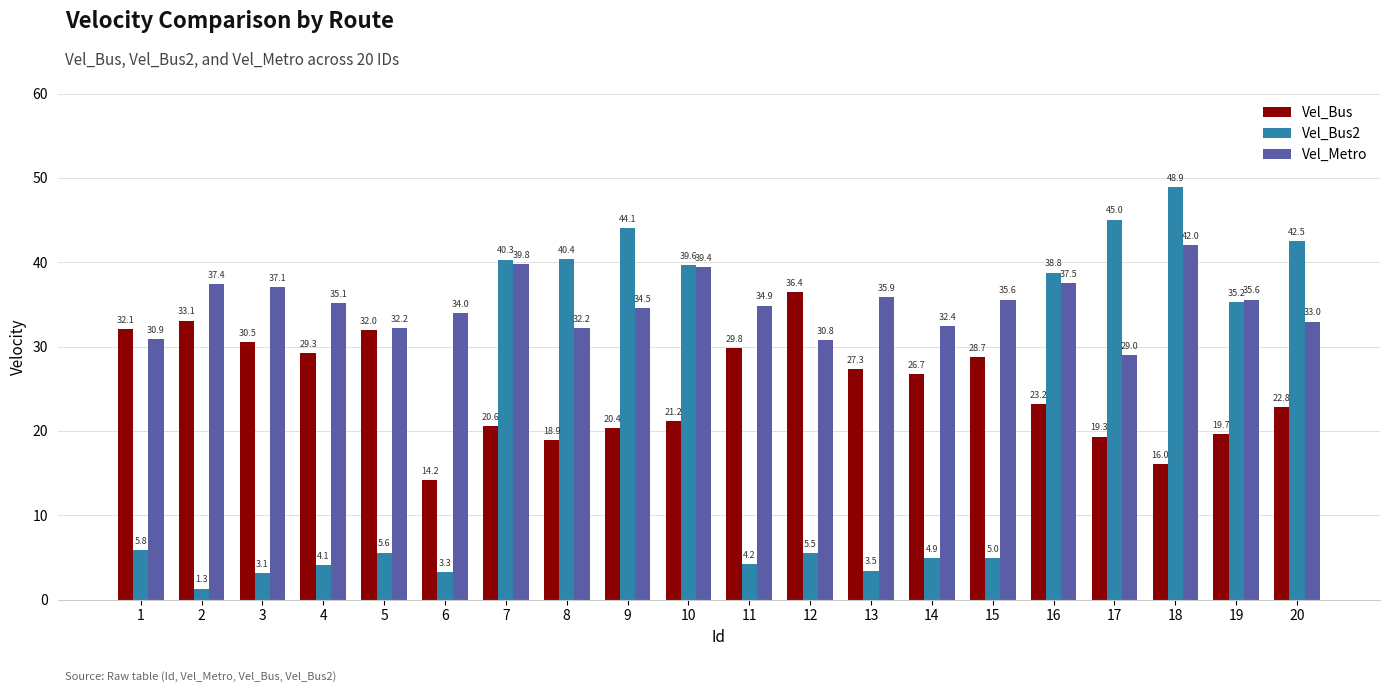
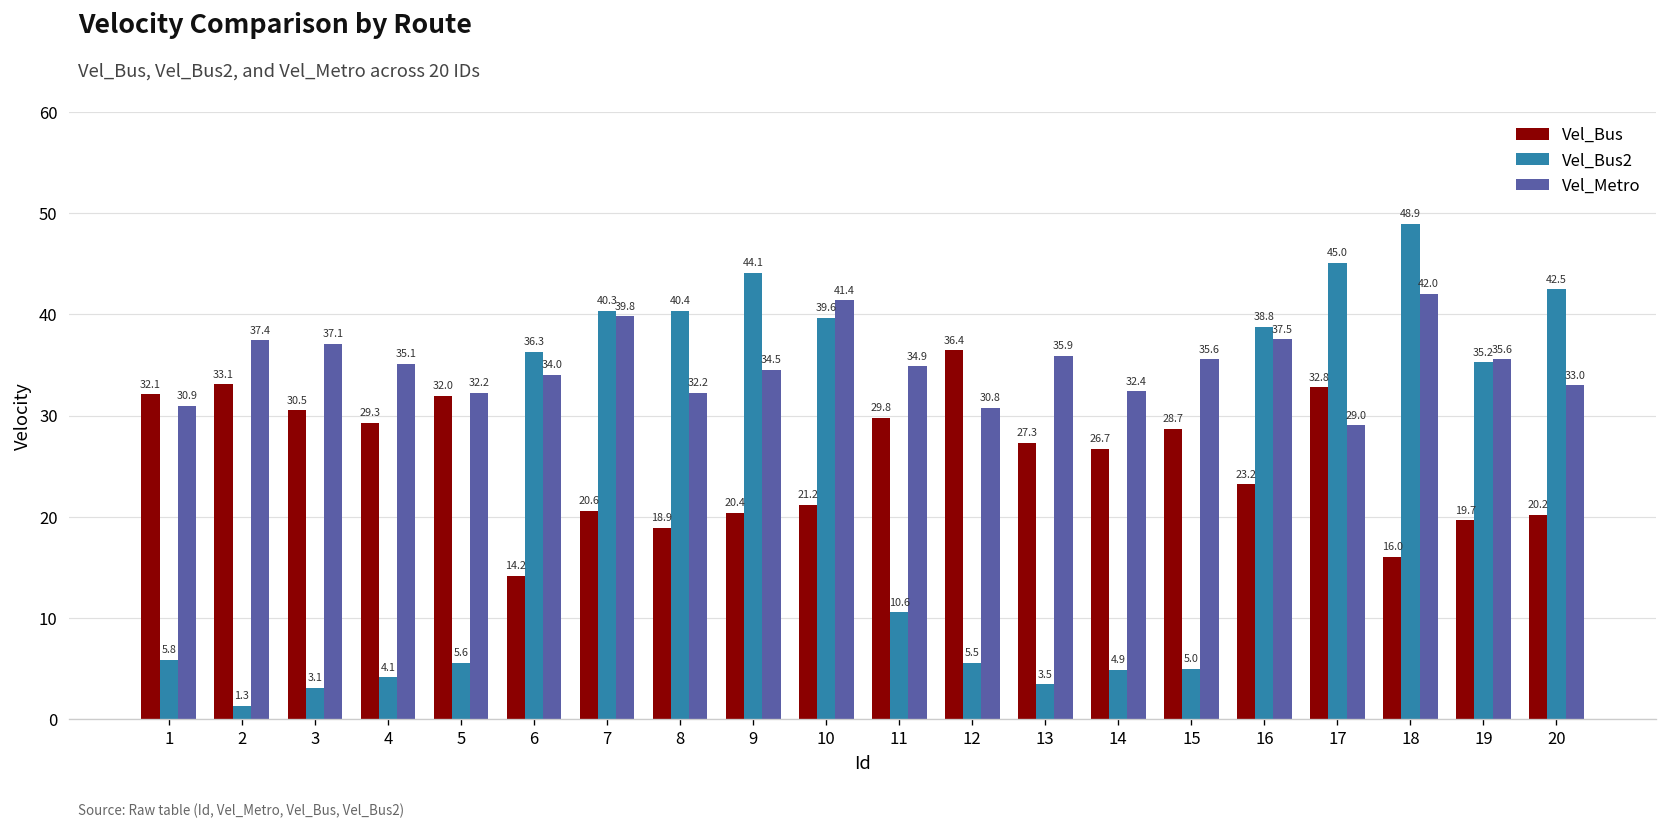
  {
    "Vel_Bus": {
      "1": 32.1,
      "2": 33.1,
      "3": 30.5,
      "4": 29.3,
      "5": 32.0,
      "6": 14.2,
      "7": 20.6,
      "8": 18.9,
      "9": 20.4,
      "10": 21.2,
      "11": 29.8,
      "12": 36.4,
      "13": 27.3,
      "14": 26.7,
      "15": 28.7,
      "16": 23.2,
-     "17": 19.3,
+     "17": 32.8,
      "18": 16.0,
      "19": 19.7,
-     "20": 22.8
+     "20": 20.2
    },
    "Vel_Bus2": {
      "1": 5.8,
      "2": 1.3,
      "3": 3.1,
      "4": 4.1,
      "5": 5.6,
-     "6": 3.3,
+     "6": 36.3,
      "7": 40.3,
      "8": 40.4,
      "9": 44.1,
      "10": 39.6,
-     "11": 4.2,
+     "11": 10.6,
      "12": 5.5,
      "13": 3.5,
      "14": 4.9,
      "15": 5.0,
      "16": 38.8,
      "17": 45.0,
      "18": 48.9,
      "19": 35.2,
      "20": 42.5
    },
    "Vel_Metro": {
      "1": 30.9,
      "2": 37.4,
      "3": 37.1,
      "4": 35.1,
      "5": 32.2,
      "6": 34.0,
      "7": 39.8,
      "8": 32.2,
      "9": 34.5,
-     "10": 39.4,
+     "10": 41.4,
      "11": 34.9,
      "12": 30.8,
      "13": 35.9,
      "14": 32.4,
      "15": 35.6,
      "16": 37.5,
      "17": 29.0,
      "18": 42.0,
      "19": 35.6,
      "20": 33.0
    }
  }
